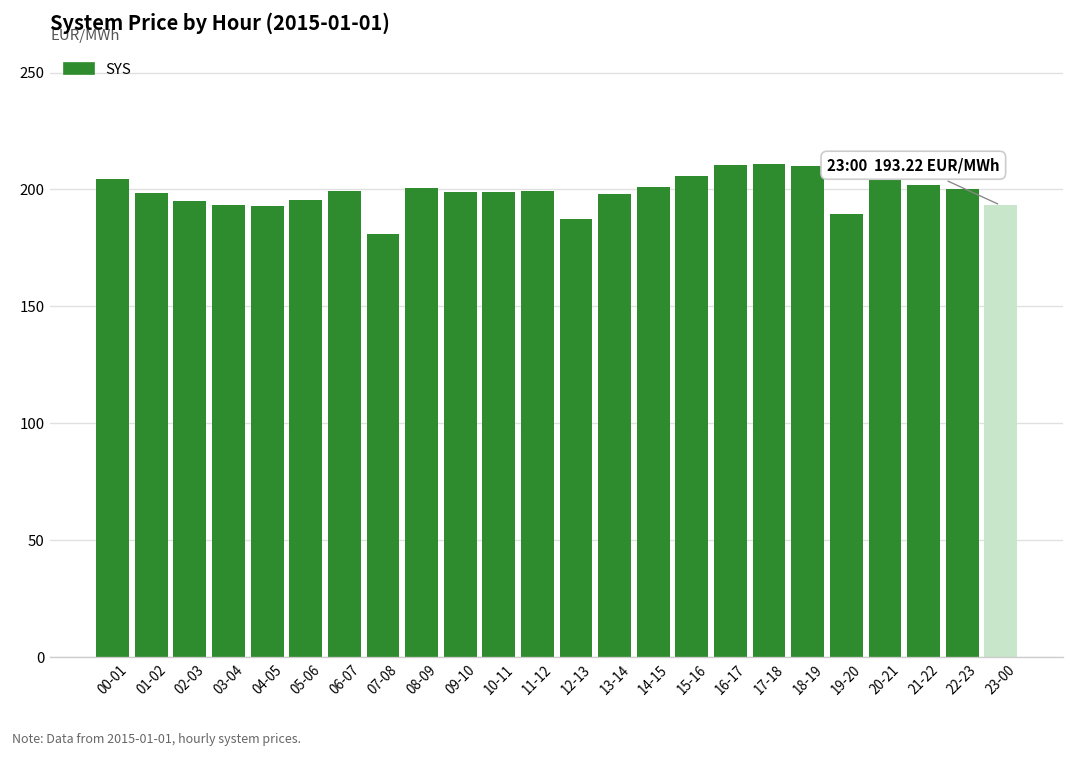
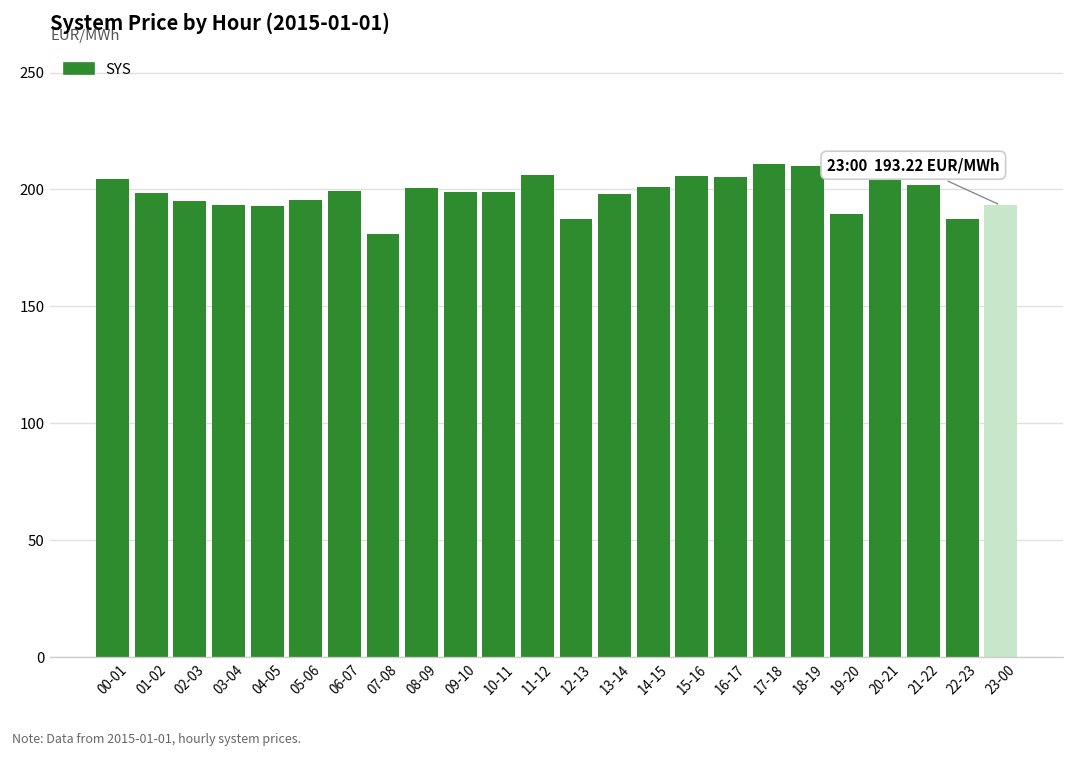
  {
    "00-01": 205,
    "01-02": 199,
    "02-03": 195,
    "03-04": 193,
    "04-05": 193,
    "05-06": 195,
    "06-07": 200,
    "07-08": 181,
    "08-09": 201,
    "09-10": 199,
    "10-11": 199,
-   "11-12": 199,
+   "11-12": 206,
    "12-13": 187,
    "13-14": 198,
    "14-15": 201,
    "15-16": 206,
-   "16-17": 211,
+   "16-17": 205,
    "17-18": 211,
    "18-19": 210,
    "19-20": 190,
-   "22-23": 200,
+   "22-23": 187,
    "23-00": 193
  }
